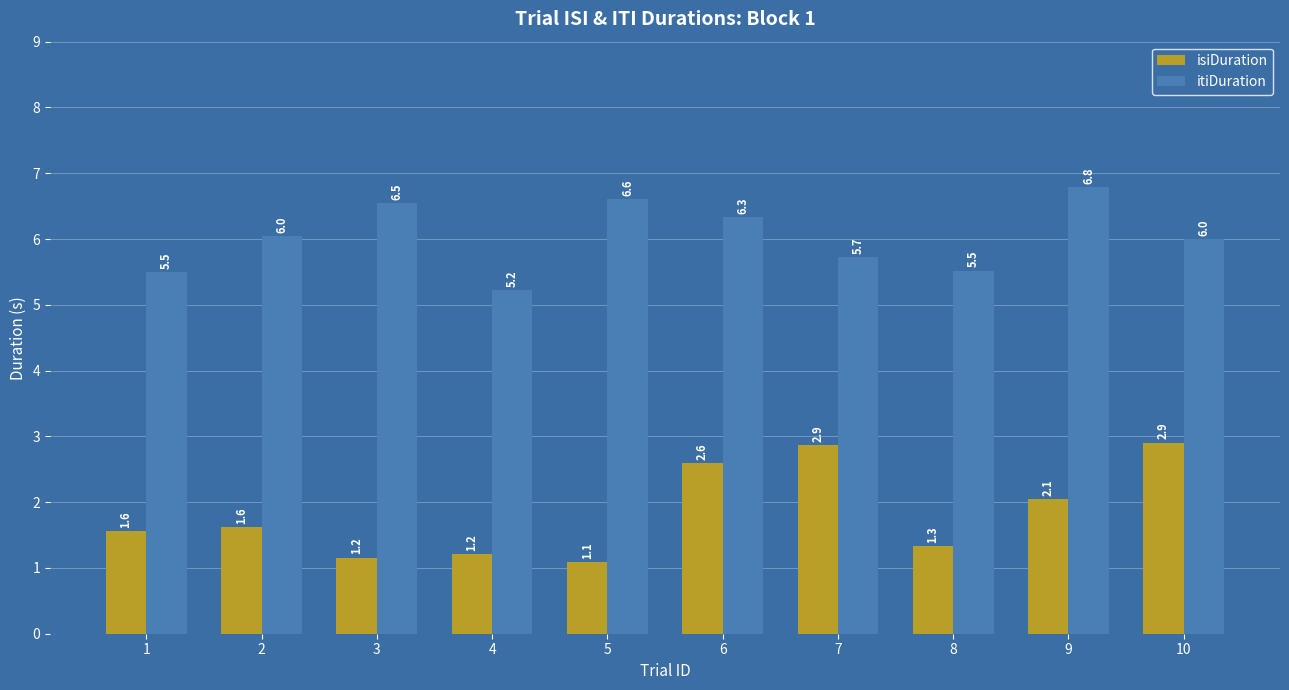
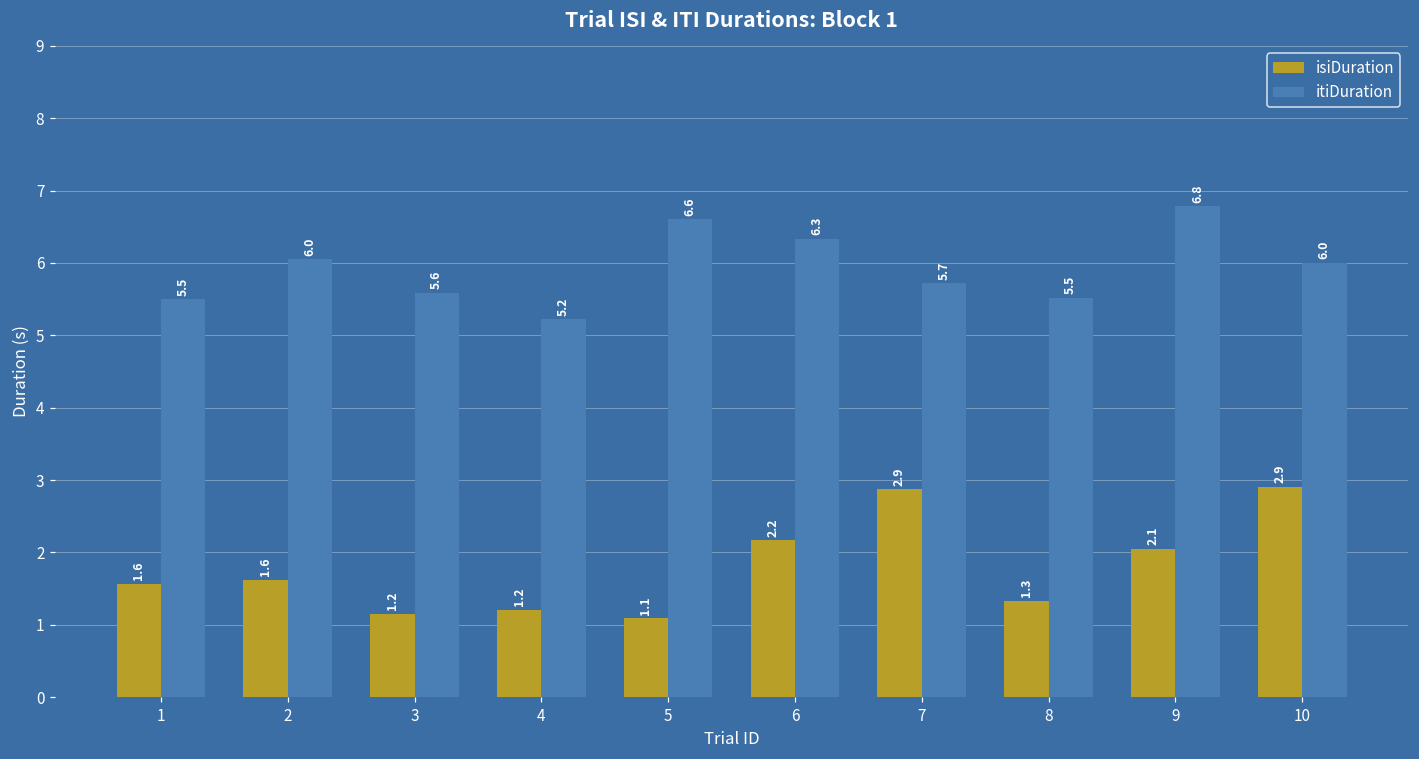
  {
    "isiDuration": {
      "1": 1.6,
      "2": 1.6,
      "3": 1.2,
      "4": 1.2,
      "5": 1.1,
-     "6": 2.6,
+     "6": 2.2,
      "7": 2.9,
      "8": 1.3,
      "9": 2.1,
      "10": 2.9
    },
    "itiDuration": {
      "1": 5.5,
      "2": 6.0,
-     "3": 6.5,
+     "3": 5.6,
      "4": 5.2,
      "5": 6.6,
      "6": 6.3,
      "7": 5.7,
      "8": 5.5,
      "9": 6.8,
      "10": 6.0
    }
  }
